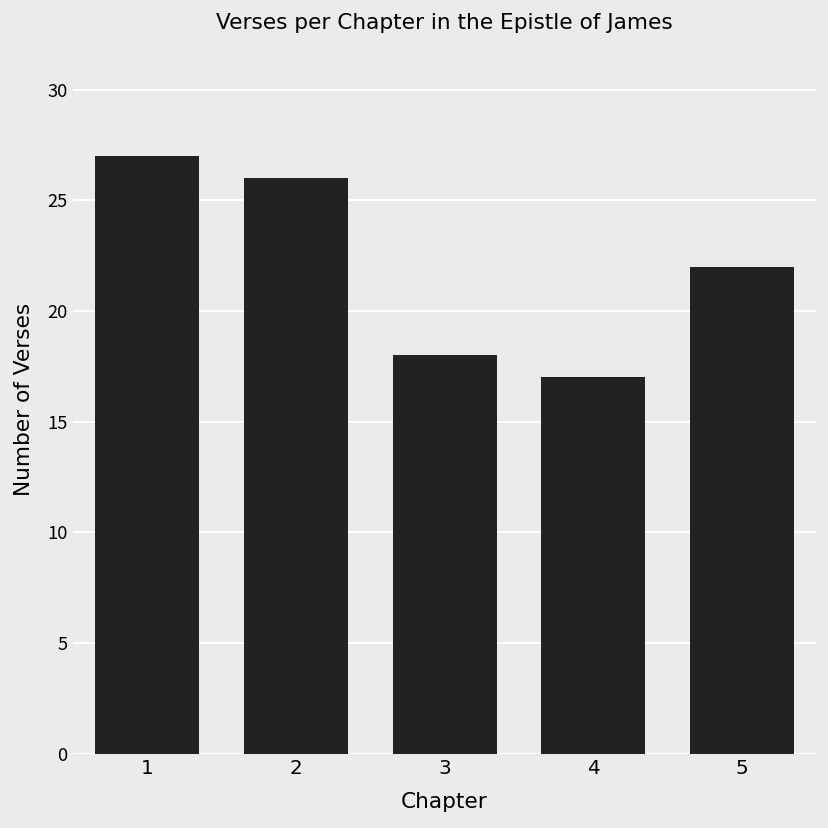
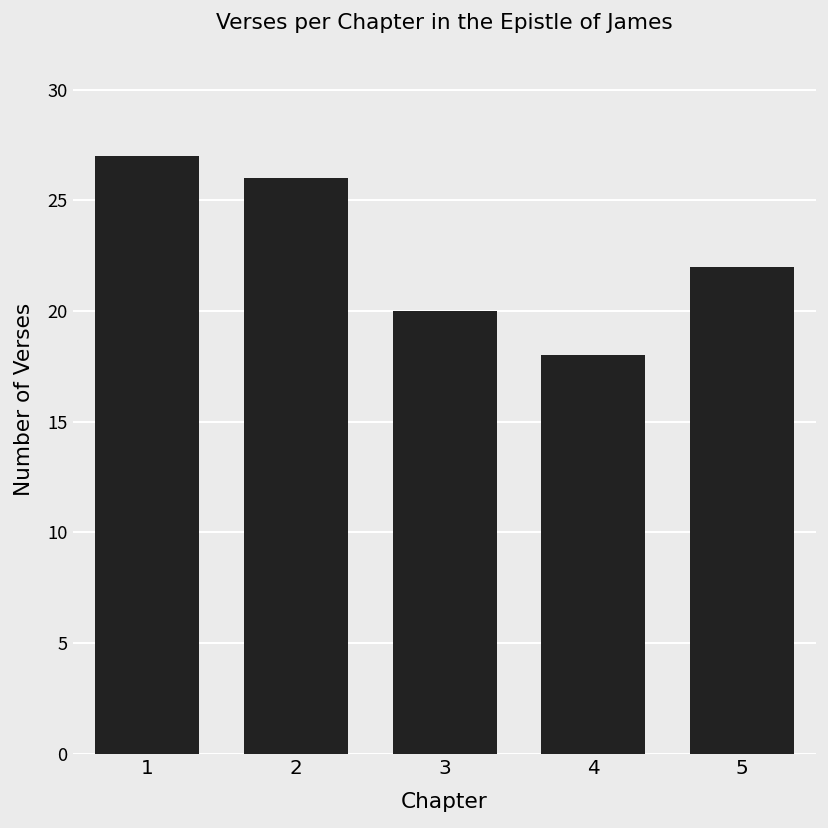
  {
    "1": 27,
    "2": 26,
-   "3": 18,
-   "4": 17,
+   "3": 20,
+   "4": 18,
    "5": 22
  }
